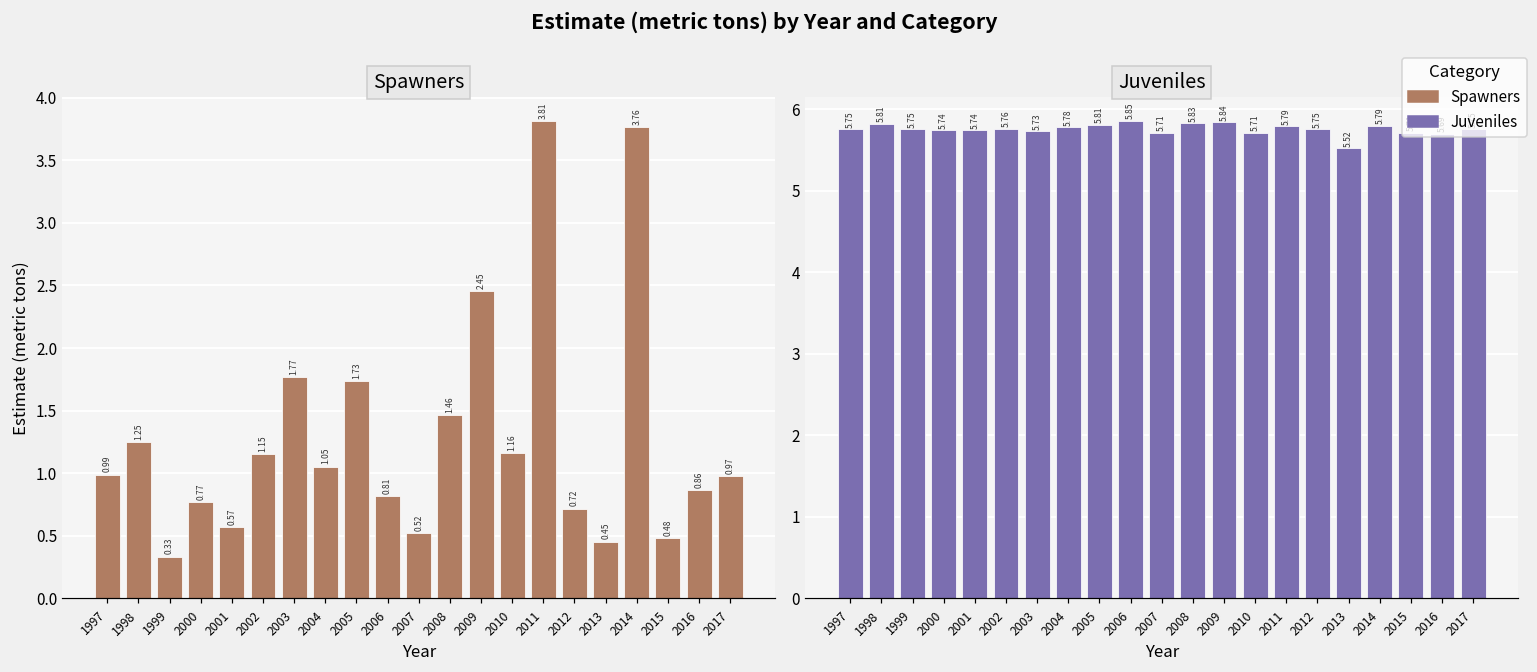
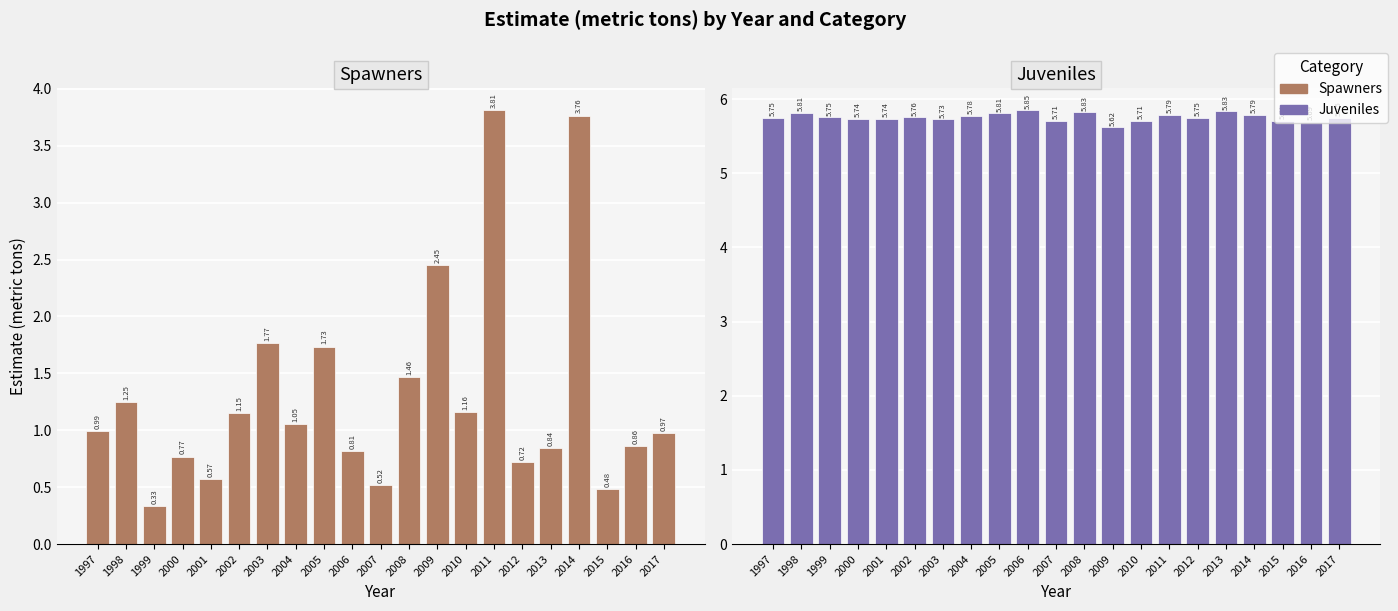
  {
    "Spawners": {
      "1997": 0.99,
      "1998": 1.25,
      "1999": 0.33,
      "2000": 0.77,
      "2001": 0.57,
      "2002": 1.15,
      "2003": 1.77,
      "2004": 1.05,
      "2005": 1.73,
      "2006": 0.81,
      "2007": 0.52,
      "2008": 1.46,
      "2009": 2.45,
      "2010": 1.16,
      "2011": 3.81,
      "2012": 0.72,
-     "2013": 0.45,
+     "2013": 0.84,
      "2014": 3.76,
      "2015": 0.48,
      "2016": 0.86,
      "2017": 0.97
    },
    "Juveniles": {
      "1997": 5.75,
      "1998": 5.81,
      "1999": 5.75,
      "2000": 5.74,
      "2001": 5.74,
      "2002": 5.76,
      "2003": 5.73,
      "2004": 5.78,
      "2005": 5.81,
      "2006": 5.85,
      "2007": 5.71,
      "2008": 5.83,
-     "2009": 5.84,
+     "2009": 5.62,
      "2010": 5.71,
      "2011": 5.79,
      "2012": 5.75,
-     "2013": 5.52,
+     "2013": 5.83,
      "2014": 5.79
    }
  }
